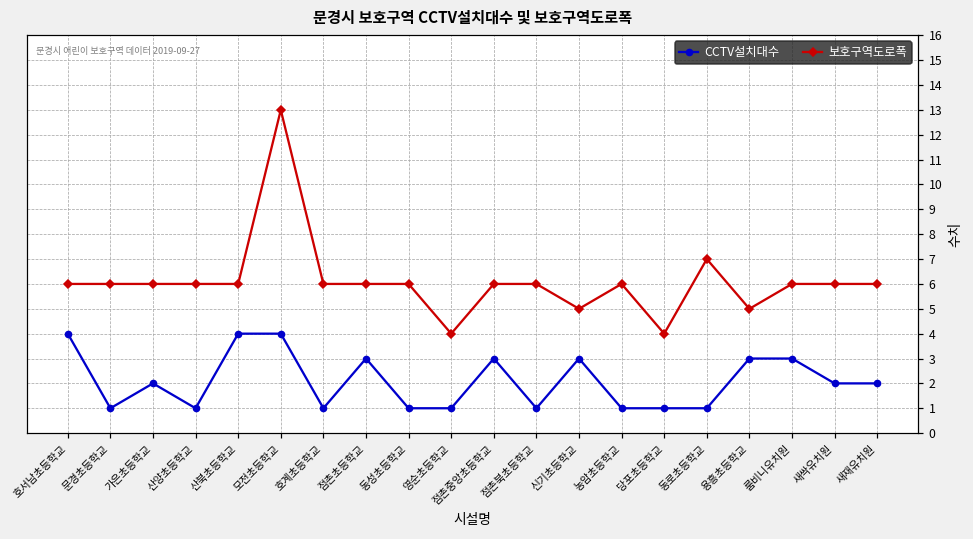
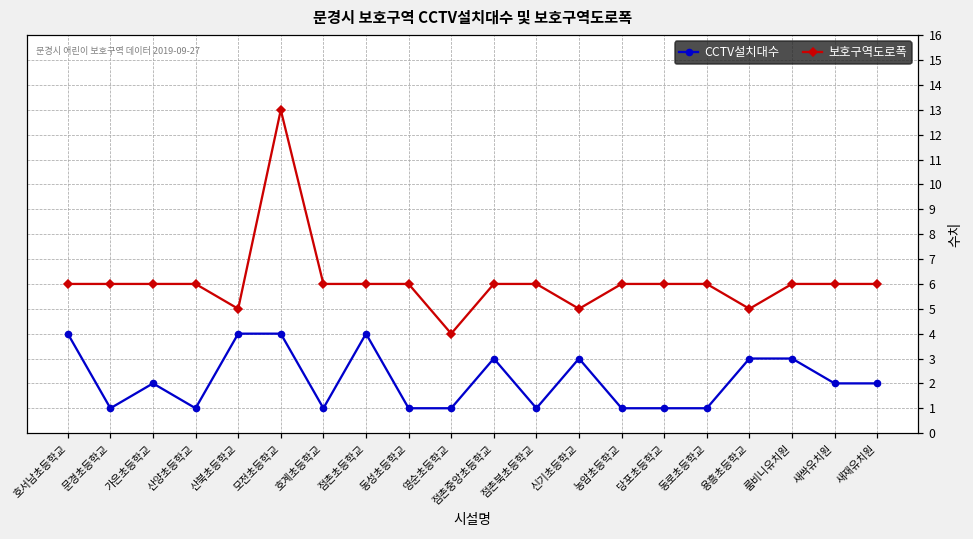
  {
    "CCTV설치대수": {
      "호서남초등학교": 4,
      "문경초등학교": 1,
      "가은초등학교": 2,
      "산양초등학교": 1,
      "산북초등학교": 4,
      "모전초등학교": 4,
      "호계초등학교": 1,
-     "점촌초등학교": 3,
+     "점촌초등학교": 4,
      "동성초등학교": 1,
      "영순초등학교": 1,
      "점촌중앙초등학교": 3,
      "점촌북초등학교": 1,
      "신기초등학교": 3,
      "농암초등학교": 1,
      "당포초등학교": 1,
      "동로초등학교": 1,
      "용흥초등학교": 3,
      "룸비니유치원": 3,
      "새싹유치원": 2,
      "새재유치원": 2
    },
    "보호구역도로폭": {
      "호서남초등학교": 6,
      "문경초등학교": 6,
      "가은초등학교": 6,
      "산양초등학교": 6,
-     "산북초등학교": 6,
+     "산북초등학교": 5,
      "모전초등학교": 13,
      "호계초등학교": 6,
      "점촌초등학교": 6,
      "동성초등학교": 6,
      "영순초등학교": 4,
      "점촌중앙초등학교": 6,
      "점촌북초등학교": 6,
      "신기초등학교": 5,
      "농암초등학교": 6,
-     "당포초등학교": 4,
-     "동로초등학교": 7,
+     "당포초등학교": 6,
+     "동로초등학교": 6,
      "용흥초등학교": 5,
      "룸비니유치원": 6,
      "새싹유치원": 6,
      "새재유치원": 6
    }
  }
